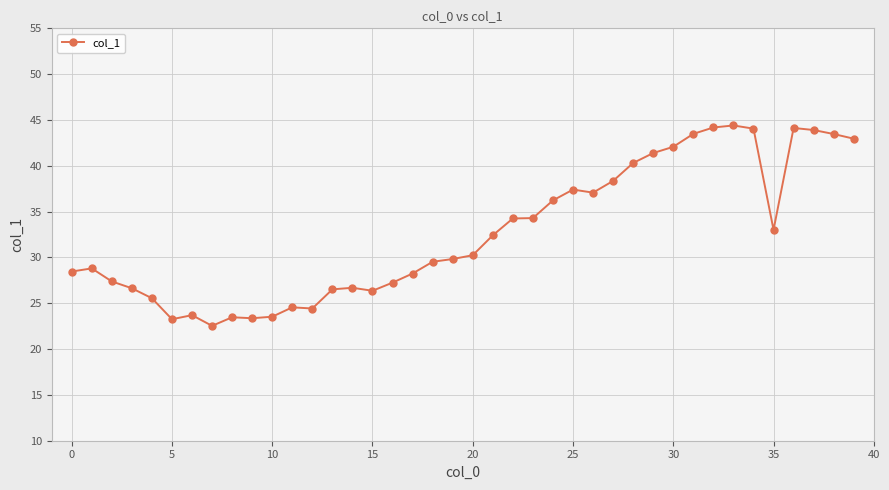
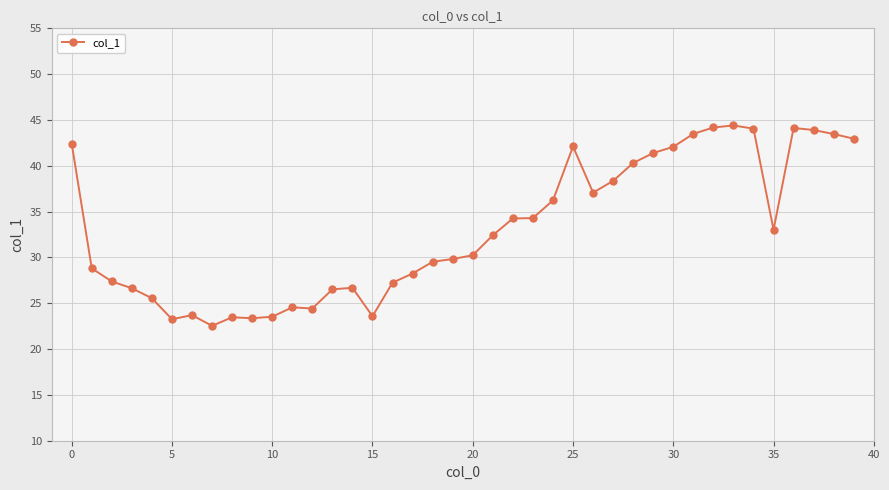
  {
-   "0": 28,
+   "0": 42,
    "5": 23,
    "10": 24,
-   "15": 26,
+   "15": 24,
    "20": 30,
-   "25": 37,
+   "25": 42,
    "30": 42,
    "35": 33
  }
